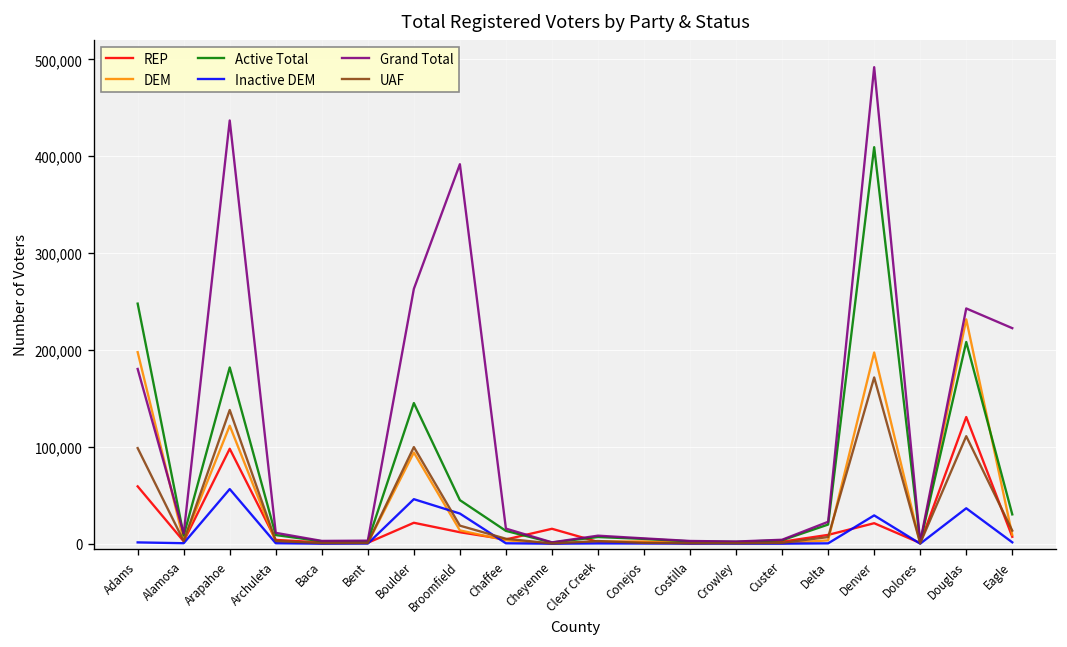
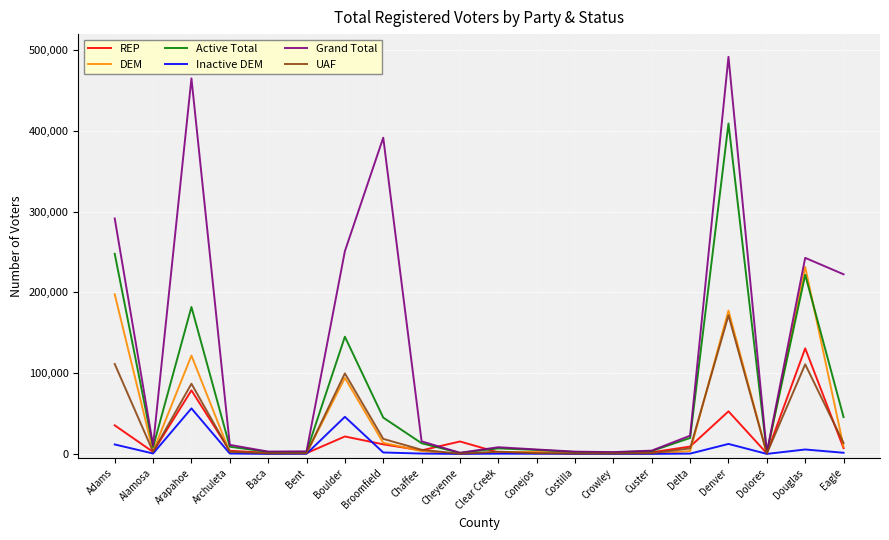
  {
    "REP": {
-     "Adams": "60,000",
-     "Arapahoe": "100,000",
+     "Adams": "40,000",
+     "Arapahoe": "80,000",
      "Boulder": "20,000",
      "Cheyenne": "20,000",
-     "Denver": "20,000",
+     "Denver": "50,000",
      "Douglas": "130,000"
    },
    "DEM": {
      "Adams": "200,000",
      "Arapahoe": "120,000",
      "Boulder": "90,000",
-     "Denver": "200,000",
+     "Denver": "180,000",
      "Douglas": "230,000"
    },
    "Active Total": {
      "Adams": "250,000",
      "Arapahoe": "180,000",
      "Boulder": "150,000",
      "Broomfield": "50,000",
      "Denver": "410,000",
-     "Douglas": "210,000",
-     "Eagle": "30,000"
+     "Douglas": "220,000",
+     "Eagle": "50,000"
    },
    "Inactive DEM": {
-     "Adams": "0",
+     "Adams": "10,000",
      "Arapahoe": "60,000",
      "Boulder": "50,000",
-     "Broomfield": "30,000",
-     "Denver": "30,000",
-     "Douglas": "40,000",
+     "Broomfield": "0",
+     "Denver": "10,000",
+     "Douglas": "10,000",
      "Eagle": "0"
    },
    "Grand Total": {
-     "Adams": "180,000",
-     "Arapahoe": "440,000",
-     "Boulder": "260,000",
+     "Adams": "290,000",
+     "Arapahoe": "470,000",
+     "Boulder": "250,000",
      "Broomfield": "390,000",
      "Denver": "490,000",
      "Douglas": "240,000",
      "Eagle": "220,000"
    },
    "UAF": {
-     "Adams": "100,000",
-     "Arapahoe": "140,000",
+     "Adams": "110,000",
+     "Arapahoe": "90,000",
      "Boulder": "100,000",
      "Broomfield": "20,000",
      "Denver": "170,000",
      "Douglas": "110,000",
      "Eagle": "10,000"
    }
  }
